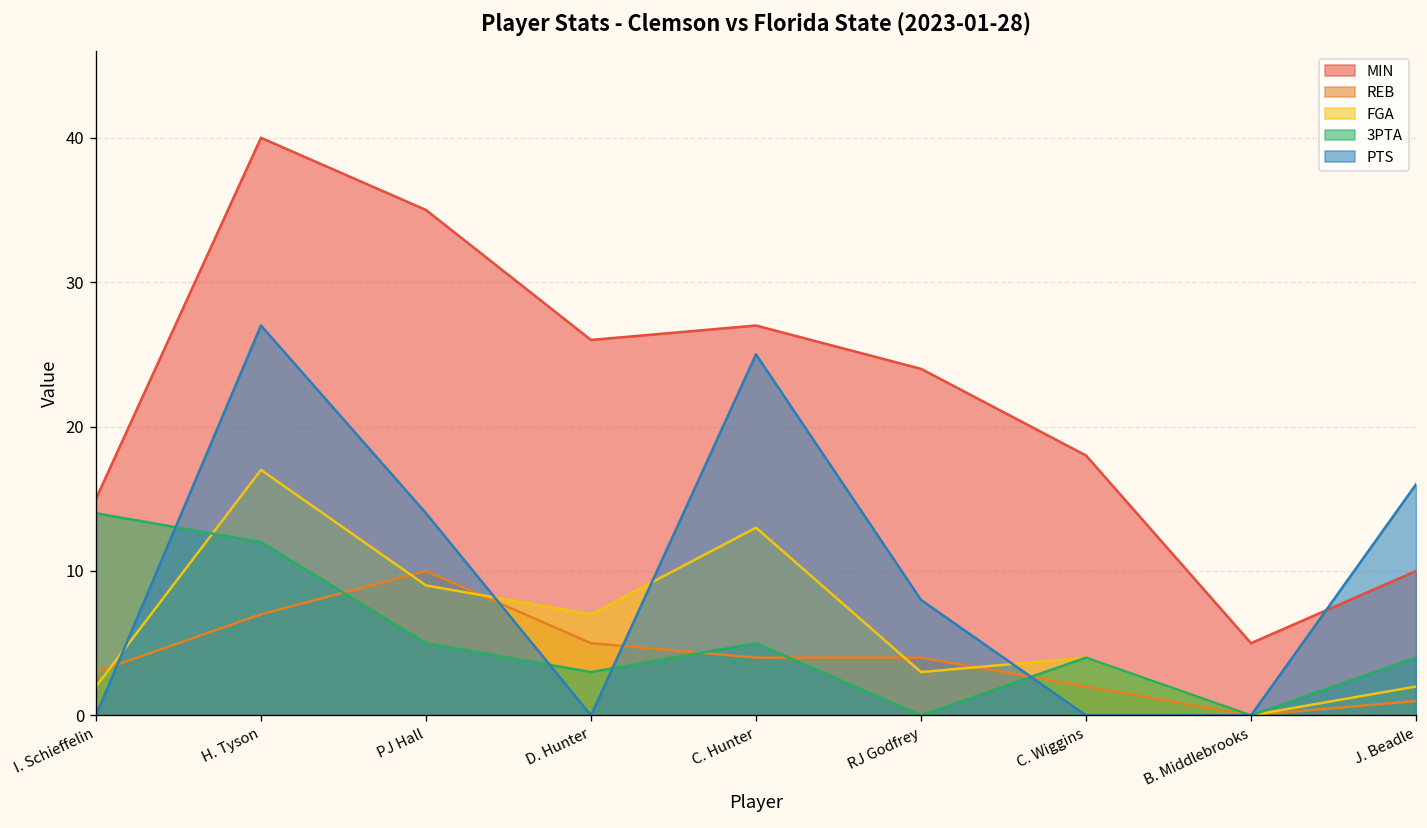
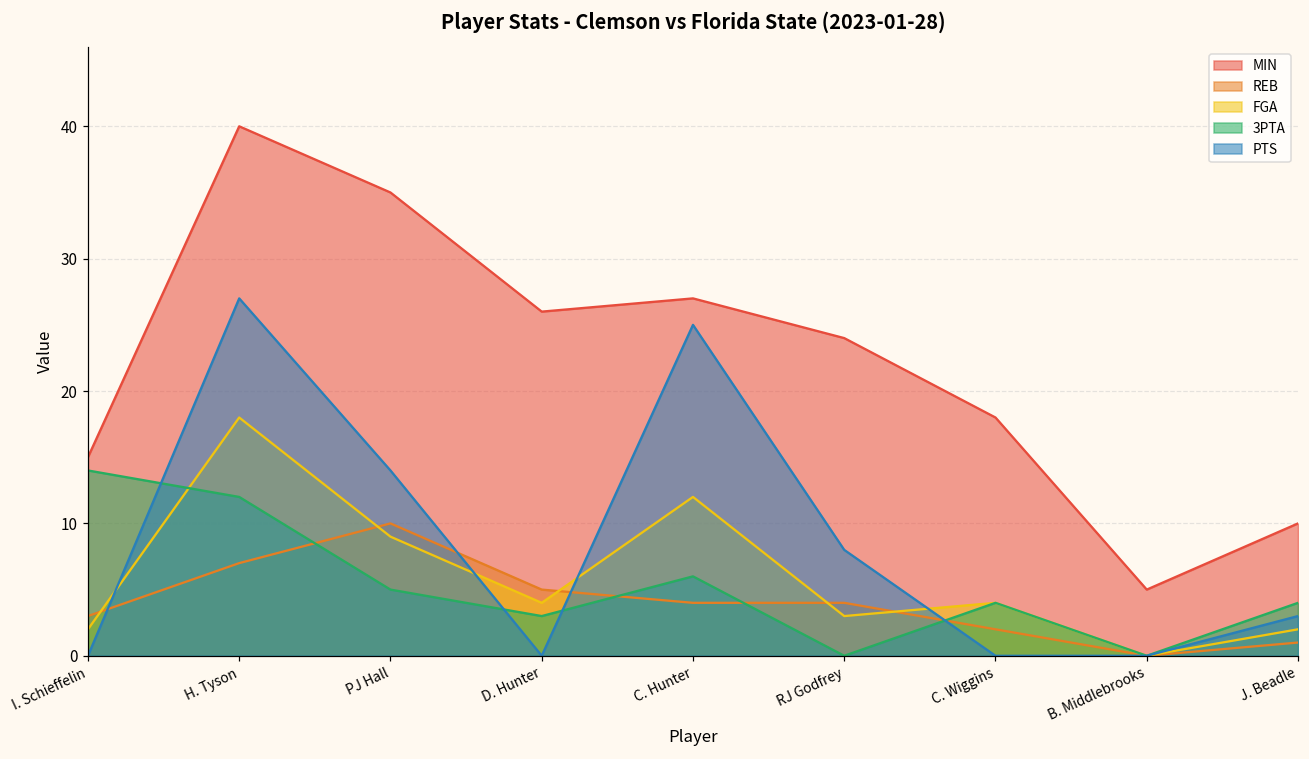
  {
    "FGA": {
      "I. Schieffelin": 2,
-     "H. Tyson": 17,
+     "H. Tyson": 18,
      "PJ Hall": 9,
-     "D. Hunter": 7,
-     "C. Hunter": 13,
+     "D. Hunter": 4,
+     "C. Hunter": 12,
      "RJ Godfrey": 3,
      "J. Beadle": 2
    },
    "3PTA": {
      "I. Schieffelin": 14,
      "H. Tyson": 12,
      "PJ Hall": 5,
      "D. Hunter": 3,
-     "C. Hunter": 5,
+     "C. Hunter": 6,
      "RJ Godfrey": 0,
      "J. Beadle": 4
    },
    "PTS": {
      "I. Schieffelin": 0,
      "H. Tyson": 27,
      "PJ Hall": 14,
      "D. Hunter": 0,
      "C. Hunter": 25,
      "RJ Godfrey": 8,
      "C. Wiggins": 0,
-     "J. Beadle": 16
+     "J. Beadle": 3
    }
  }
